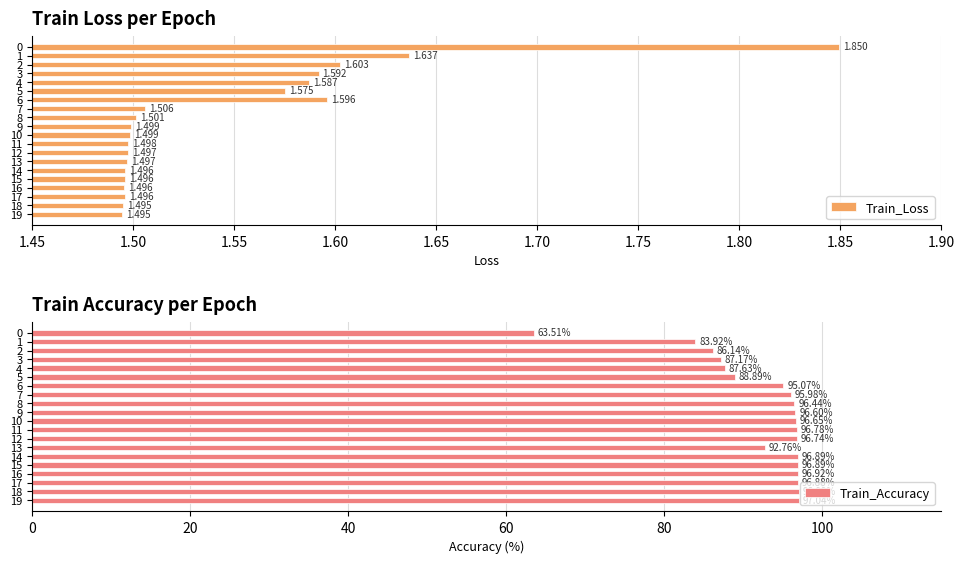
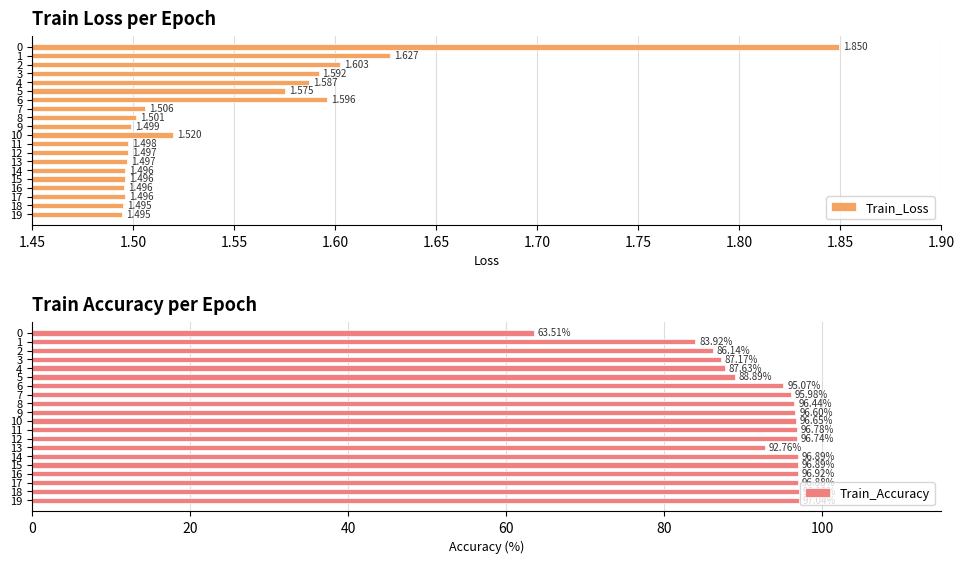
  {
    "Train Loss per Epoch": {
      "0": "1.850",
-     "1": "1.637",
+     "1": "1.627",
      "2": "1.603",
      "3": "1.592",
      "4": "1.587",
      "5": "1.575",
      "6": "1.596",
      "7": "1.506",
      "8": "1.501",
      "9": "1.499",
-     "10": "1.499",
+     "10": "1.520",
      "11": "1.498",
      "12": "1.497",
      "13": "1.497",
      "14": "1.496",
      "15": "1.496",
      "16": "1.496",
      "17": "1.496",
      "18": "1.495",
      "19": "1.495"
    },
    "Train Accuracy per Epoch": {
      "0": "63.51%",
      "1": "83.92%",
      "2": "86.14%",
      "3": "87.17%",
      "4": "87.63%",
      "5": "88.89%",
      "6": "95.07%",
      "7": "95.98%",
      "8": "96.44%",
      "9": "96.60%",
      "10": "96.65%",
      "11": "96.78%",
      "12": "96.74%",
      "13": "92.76%",
      "14": "96.89%",
      "15": "96.89%",
      "16": "96.92%"
    }
  }
